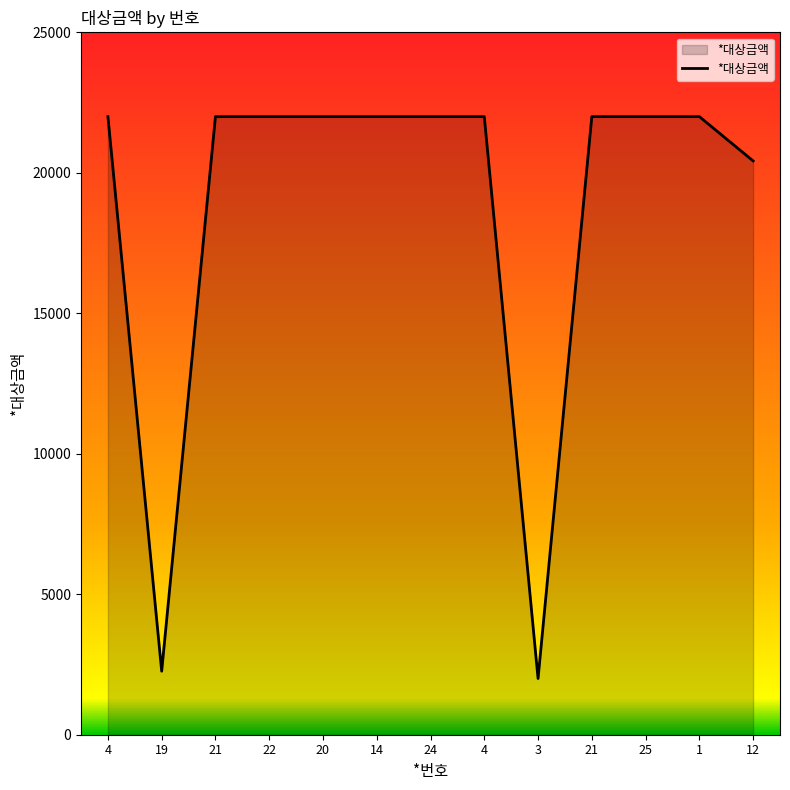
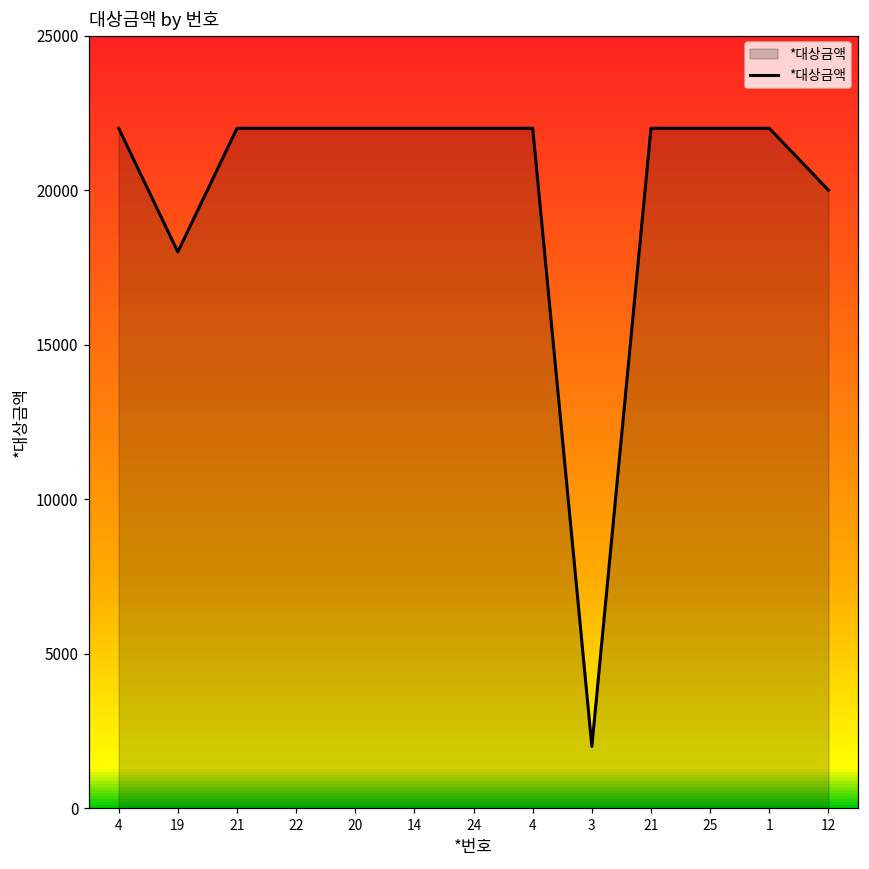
  {
-   "19": 2300,
+   "19": 18000,
    "22": 22000,
    "20": 22000,
    "14": 22000,
    "24": 22000,
    "3": 2000,
    "25": 22000,
    "1": 22000,
-   "12": 20400
+   "12": 20000
  }
